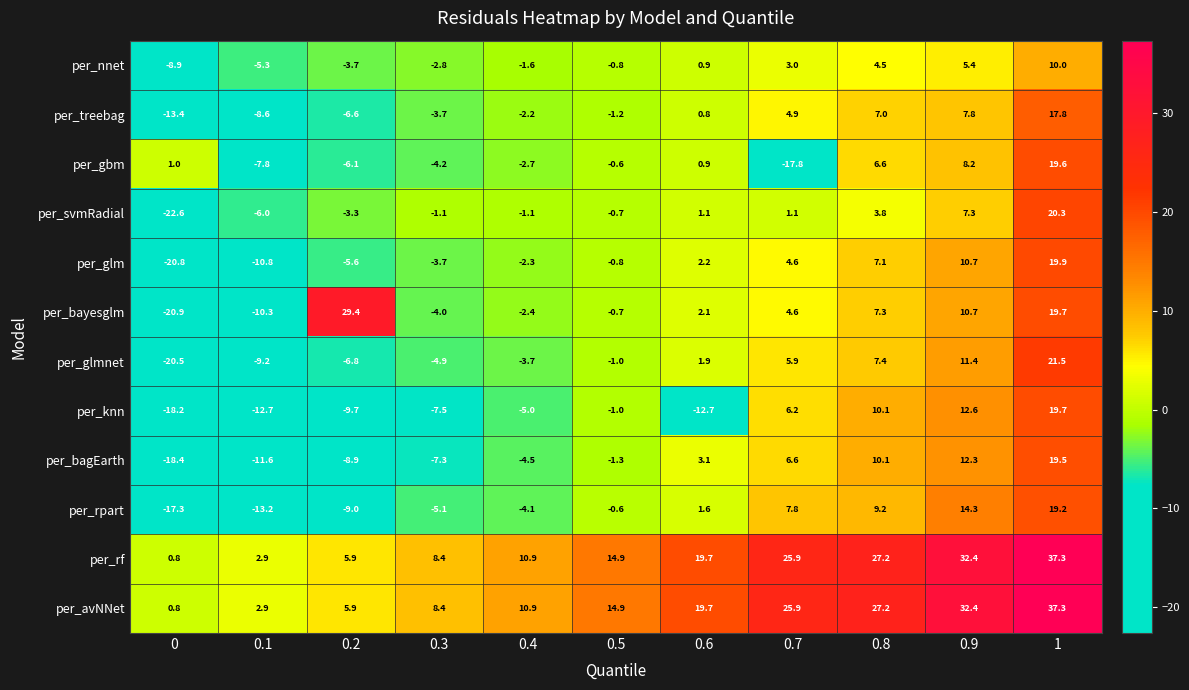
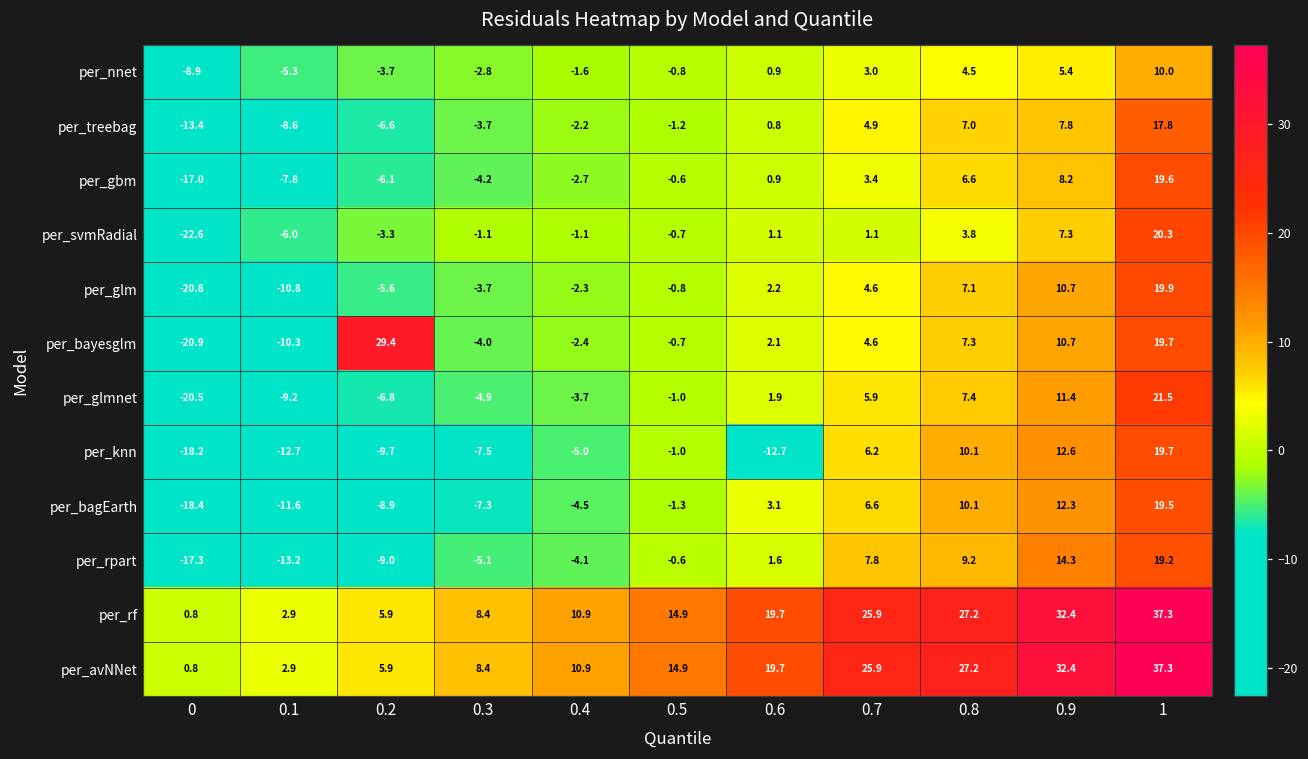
  {
    "per_nnet": {
      "0": -8.9,
      "0.1": -5.3,
      "0.2": -3.7,
      "0.3": -2.8,
      "0.4": -1.6,
      "0.5": -0.8,
      "0.6": 0.9,
      "0.7": 3.0,
      "0.8": 4.5,
      "0.9": 5.4,
      "1": 10.0
    },
    "per_treebag": {
      "0": -13.4,
      "0.1": -8.6,
      "0.2": -6.6,
      "0.3": -3.7,
      "0.4": -2.2,
      "0.5": -1.2,
      "0.6": 0.8,
      "0.7": 4.9,
      "0.8": 7.0,
      "0.9": 7.8,
      "1": 17.8
    },
    "per_gbm": {
-     "0": 1.0,
+     "0": -17.0,
      "0.1": -7.8,
      "0.2": -6.1,
      "0.3": -4.2,
      "0.4": -2.7,
      "0.5": -0.6,
      "0.6": 0.9,
-     "0.7": -17.8,
+     "0.7": 3.4,
      "0.8": 6.6,
      "0.9": 8.2,
      "1": 19.6
    },
    "per_svmRadial": {
      "0": -22.6,
      "0.1": -6.0,
      "0.2": -3.3,
      "0.3": -1.1,
      "0.4": -1.1,
      "0.5": -0.7,
      "0.6": 1.1,
      "0.7": 1.1,
      "0.8": 3.8,
      "0.9": 7.3,
      "1": 20.3
    },
    "per_glm": {
      "0": -20.8,
      "0.1": -10.8,
      "0.2": -5.6,
      "0.3": -3.7,
      "0.4": -2.3,
      "0.5": -0.8,
      "0.6": 2.2,
      "0.7": 4.6,
      "0.8": 7.1,
      "0.9": 10.7,
      "1": 19.9
    },
    "per_bayesglm": {
      "0": -20.9,
      "0.1": -10.3,
      "0.2": 29.4,
      "0.3": -4.0,
      "0.4": -2.4,
      "0.5": -0.7,
      "0.6": 2.1,
      "0.7": 4.6,
      "0.8": 7.3,
      "0.9": 10.7,
      "1": 19.7
    },
    "per_glmnet": {
      "0": -20.5,
      "0.1": -9.2,
      "0.2": -6.8,
      "0.3": -4.9,
      "0.4": -3.7,
      "0.5": -1.0,
      "0.6": 1.9,
      "0.7": 5.9,
      "0.8": 7.4,
      "0.9": 11.4,
      "1": 21.5
    },
    "per_knn": {
      "0": -18.2,
      "0.1": -12.7,
      "0.2": -9.7,
      "0.3": -7.5,
      "0.4": -5.0,
      "0.5": -1.0,
      "0.6": -12.7,
      "0.7": 6.2,
      "0.8": 10.1,
      "0.9": 12.6,
      "1": 19.7
    },
    "per_bagEarth": {
      "0": -18.4,
      "0.1": -11.6,
      "0.2": -8.9,
      "0.3": -7.3,
      "0.4": -4.5,
      "0.5": -1.3,
      "0.6": 3.1,
      "0.7": 6.6,
      "0.8": 10.1,
      "0.9": 12.3,
      "1": 19.5
    },
    "per_rpart": {
      "0": -17.3,
      "0.1": -13.2,
      "0.2": -9.0,
      "0.3": -5.1,
      "0.4": -4.1,
      "0.5": -0.6,
      "0.6": 1.6,
      "0.7": 7.8,
      "0.8": 9.2,
      "0.9": 14.3,
      "1": 19.2
    },
    "per_rf": {
      "0": 0.8,
      "0.1": 2.9,
      "0.2": 5.9,
      "0.3": 8.4,
      "0.4": 10.9,
      "0.5": 14.9,
      "0.6": 19.7,
      "0.7": 25.9,
      "0.8": 27.2,
      "0.9": 32.4,
      "1": 37.3
    },
    "per_avNNet": {
      "0": 0.8,
      "0.1": 2.9,
      "0.2": 5.9,
      "0.3": 8.4,
      "0.4": 10.9,
      "0.5": 14.9,
      "0.6": 19.7,
      "0.7": 25.9,
      "0.8": 27.2,
      "0.9": 32.4,
      "1": 37.3
    }
  }
